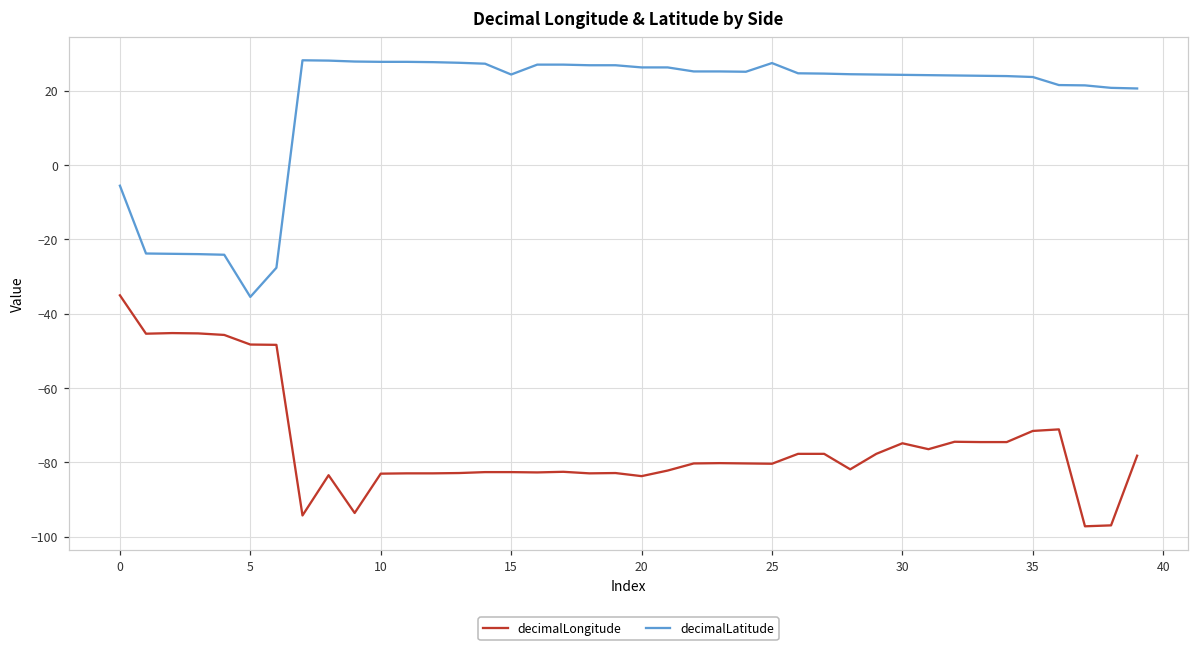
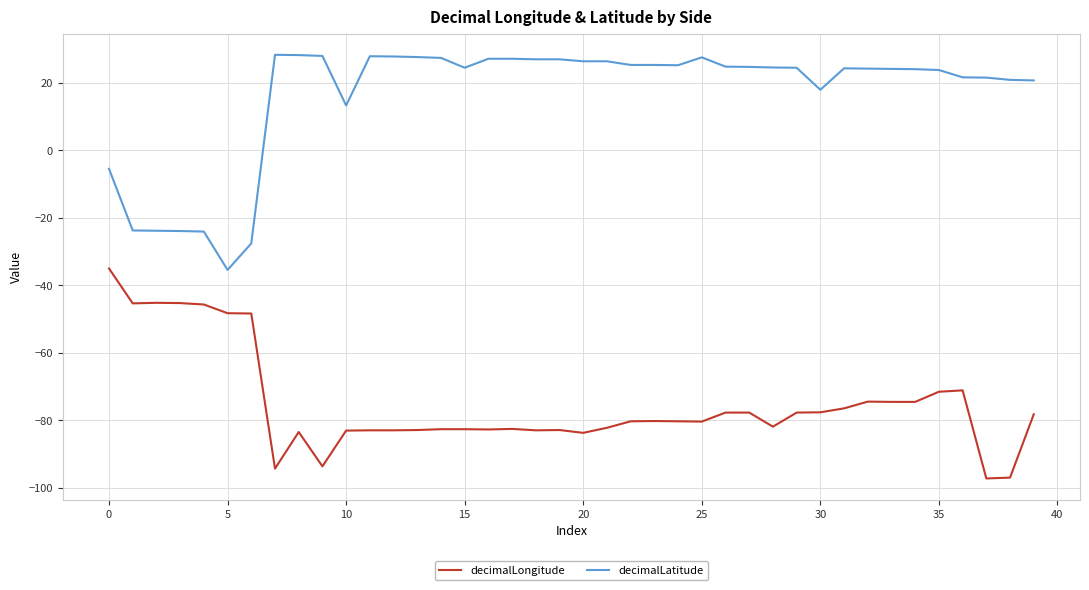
  {
    "decimalLongitude": {
      "0": -35,
      "5": -48,
      "10": -83,
      "15": -83,
      "20": -84,
      "25": -80,
-     "30": -75,
+     "30": -78,
      "35": -72
    },
    "decimalLatitude": {
      "0": -6,
      "5": -35,
-     "10": 28,
+     "10": 13,
      "15": 24,
      "20": 26,
      "25": 27,
-     "30": 24,
+     "30": 18,
      "35": 24
    }
  }
